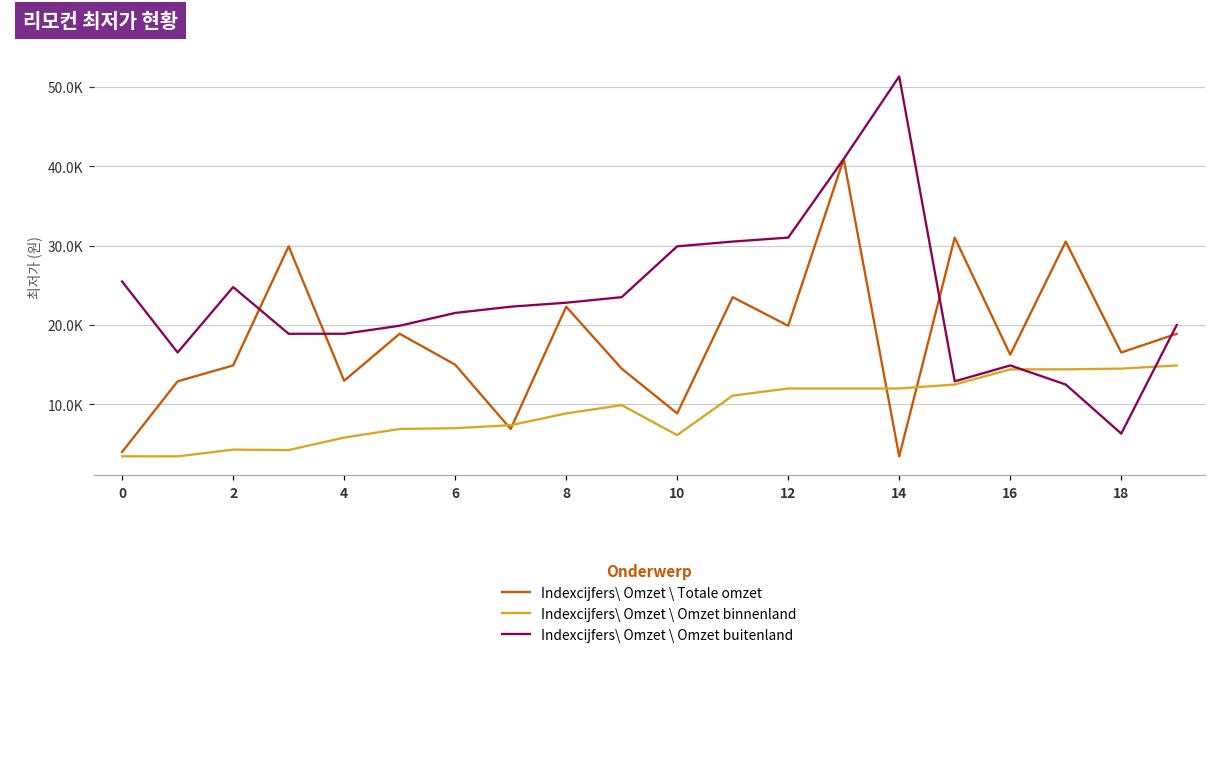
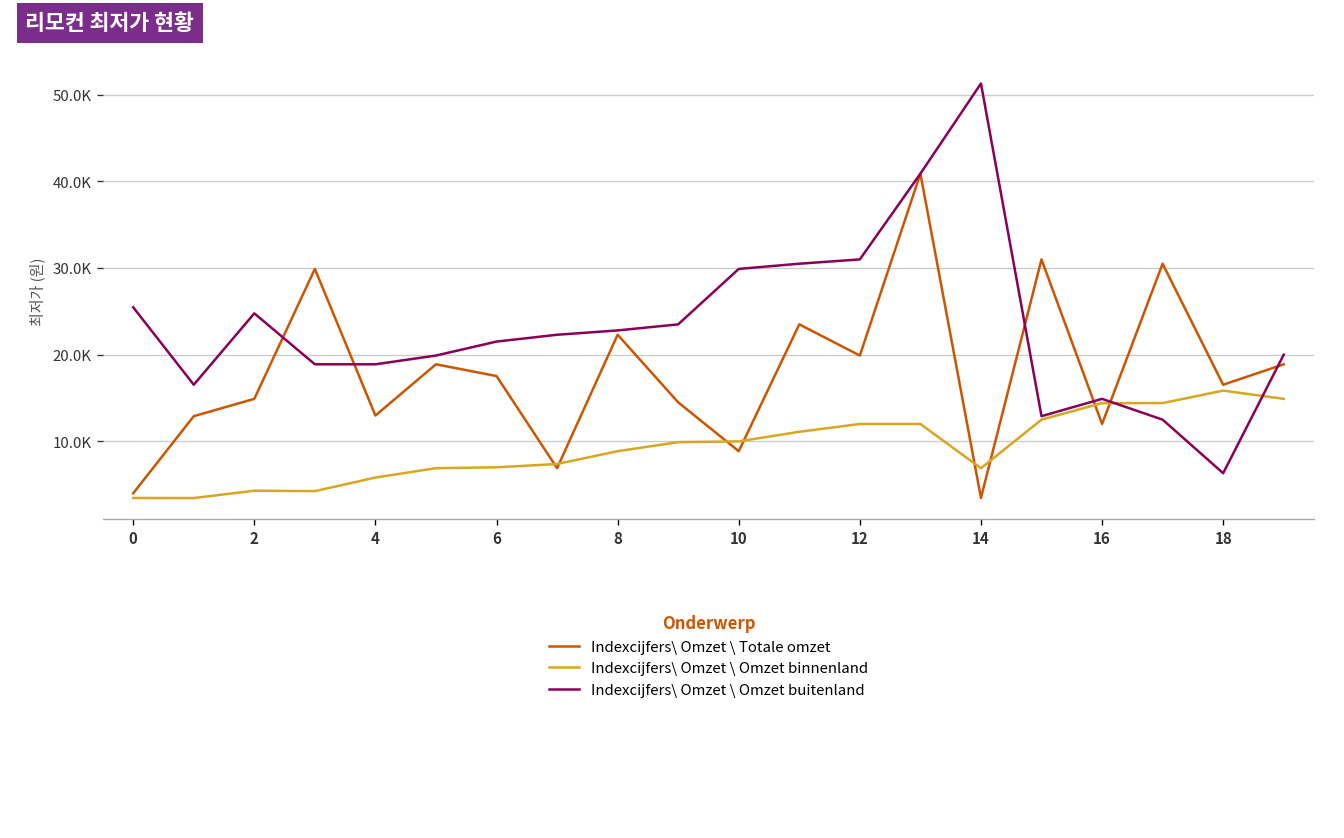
  {
    "Indexcijfers\\ Omzet \\ Totale omzet": {
      "0": 4000,
      "2": 15000,
      "4": 13000,
-     "6": 15000,
+     "6": 18000,
      "8": 22000,
      "10": 9000,
      "12": 20000,
      "14": 3000,
-     "16": 16000,
+     "16": 12000,
      "18": 17000
    },
    "Indexcijfers\\ Omzet \\ Omzet binnenland": {
      "0": 3000,
      "2": 4000,
      "4": 6000,
      "6": 7000,
      "8": 9000,
-     "10": 6000,
+     "10": 10000,
      "12": 12000,
-     "14": 12000,
+     "14": 7000,
      "16": 14000,
-     "18": 15000
+     "18": 16000
    },
    "Indexcijfers\\ Omzet \\ Omzet buitenland": {
      "0": 25000,
      "2": 25000,
      "4": 19000,
      "6": 22000,
      "8": 23000,
      "10": 30000,
      "12": 31000,
      "14": 51000,
      "16": 15000,
      "18": 6000
    }
  }
